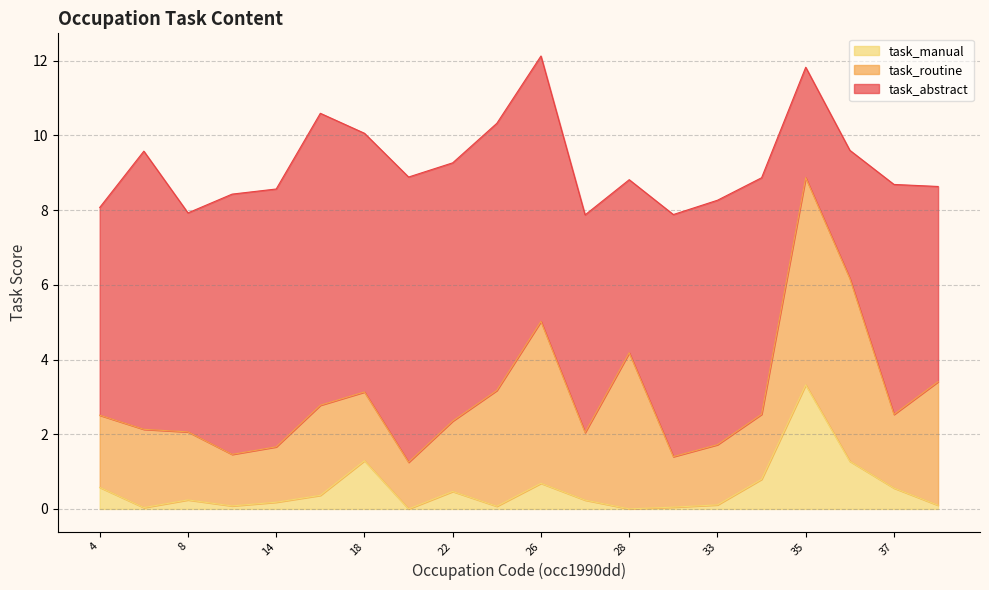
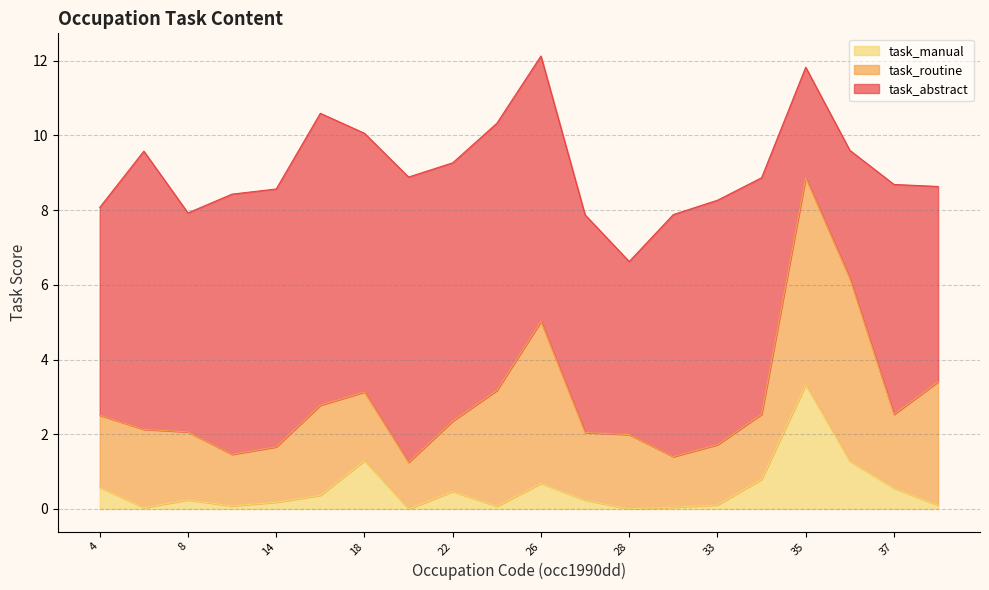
  {
    "task_manual": {
      "4": 0.6,
      "8": 0.2,
      "14": 0.2,
      "18": 1.3,
      "22": 0.5,
      "26": 0.7,
      "28": 0.0,
      "33": 0.1,
      "35": 3.3,
      "37": 0.6
    },
    "task_routine": {
      "4": 1.9,
      "8": 1.8,
      "14": 1.5,
      "18": 1.8,
      "22": 1.9,
      "26": 4.3,
-     "28": 4.2,
+     "28": 2.0,
      "33": 1.6,
      "35": 5.5,
      "37": 2.0
    },
    "task_abstract": {
      "4": 5.6,
      "8": 5.9,
      "14": 6.9,
      "18": 6.9,
      "22": 6.9,
      "26": 7.1,
      "28": 4.6,
      "33": 6.5,
      "35": 3.0,
      "37": 6.2
    }
  }
